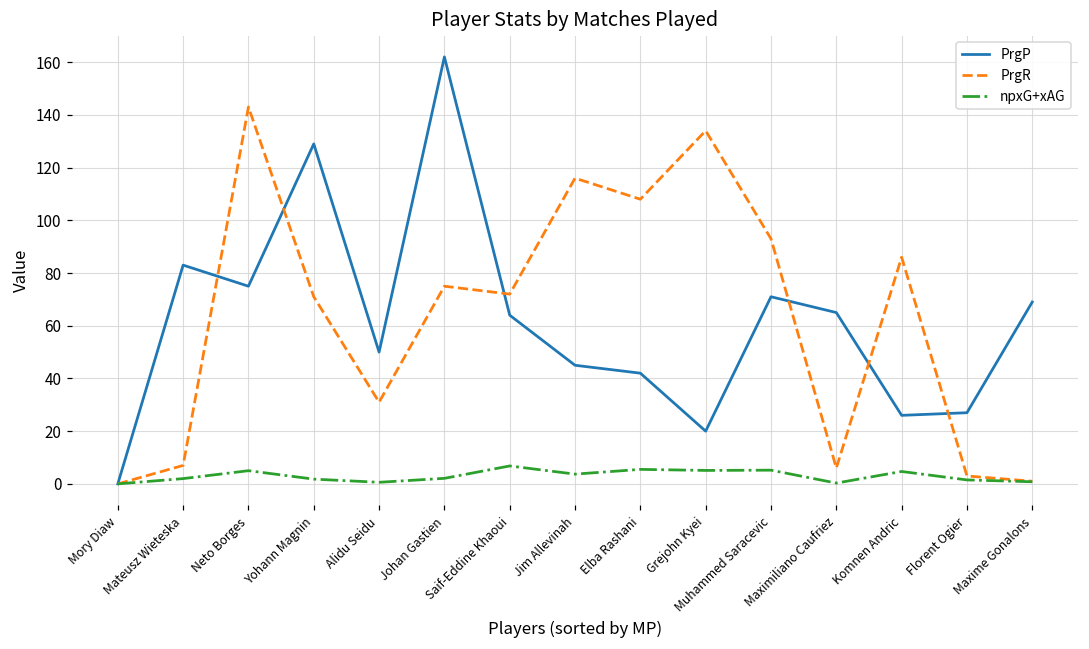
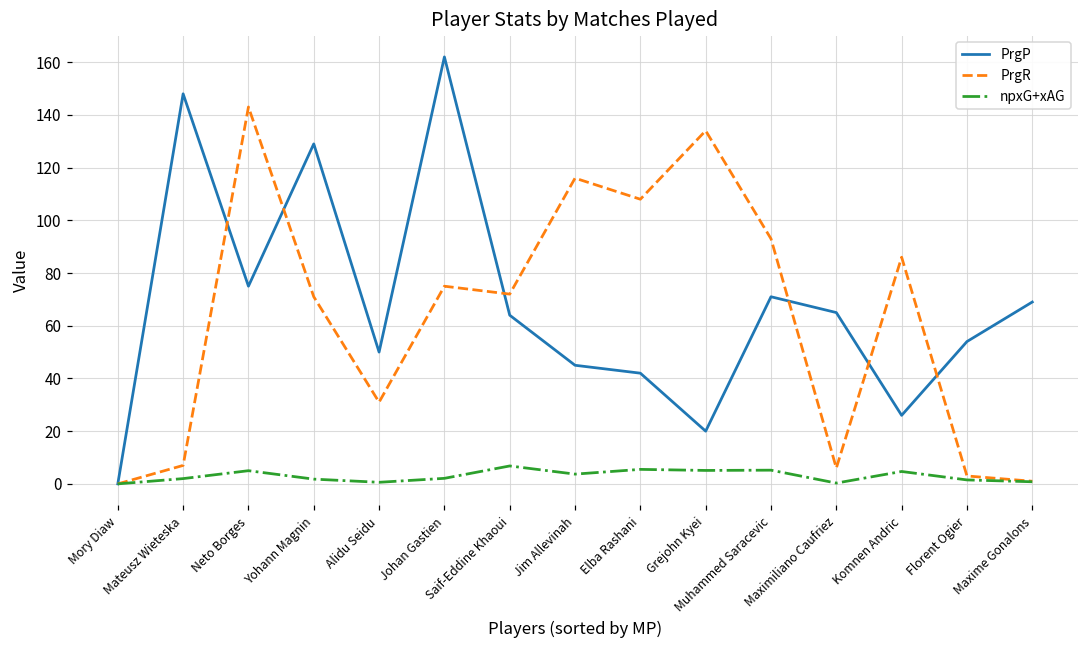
  {
    "PrgP": {
-     "Mateusz Wieteska": 83,
+     "Mateusz Wieteska": 148,
      "Neto Borges": 75,
      "Yohann Magnin": 129,
      "Alidu Seidu": 50,
      "Johan Gastien": 162,
      "Saif-Eddine Khaoui": 64,
      "Jim Allevinah": 45,
      "Elba Rashani": 42,
      "Grejohn Kyei": 20,
      "Muhammed Saracevic": 71,
      "Maximiliano Caufriez": 65,
      "Komnen Andric": 26,
-     "Florent Ogier": 27,
+     "Florent Ogier": 54,
      "Maxime Gonalons": 69
    },
    "PrgR": {
      "Mateusz Wieteska": 7,
      "Neto Borges": 143,
      "Yohann Magnin": 71,
      "Alidu Seidu": 31,
      "Johan Gastien": 75,
      "Saif-Eddine Khaoui": 72,
      "Jim Allevinah": 116,
      "Elba Rashani": 108,
      "Grejohn Kyei": 134,
      "Muhammed Saracevic": 93,
      "Maximiliano Caufriez": 6,
      "Komnen Andric": 86,
      "Florent Ogier": 3
    },
    "npxG+xAG": {
      "Mateusz Wieteska": 2,
      "Neto Borges": 5,
      "Yohann Magnin": 2,
      "Alidu Seidu": 1,
      "Johan Gastien": 2,
      "Saif-Eddine Khaoui": 7,
      "Jim Allevinah": 4,
      "Elba Rashani": 6,
      "Grejohn Kyei": 5,
      "Muhammed Saracevic": 5,
      "Maximiliano Caufriez": 0,
      "Komnen Andric": 5,
      "Florent Ogier": 2
    }
  }
